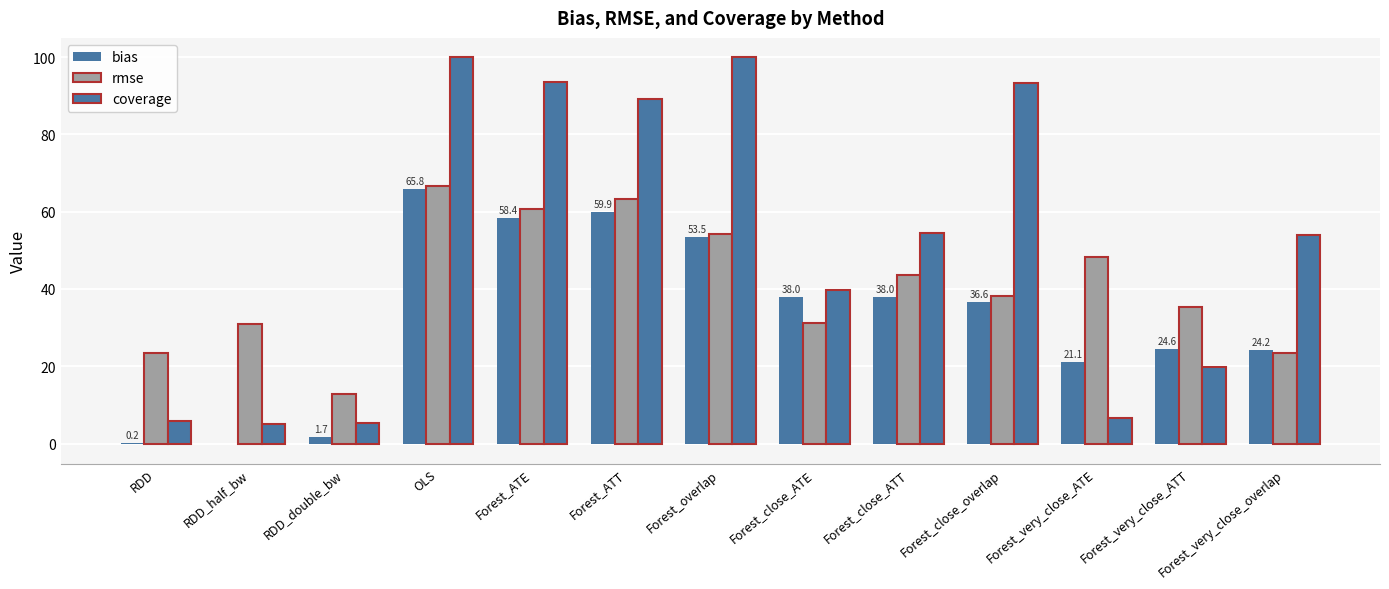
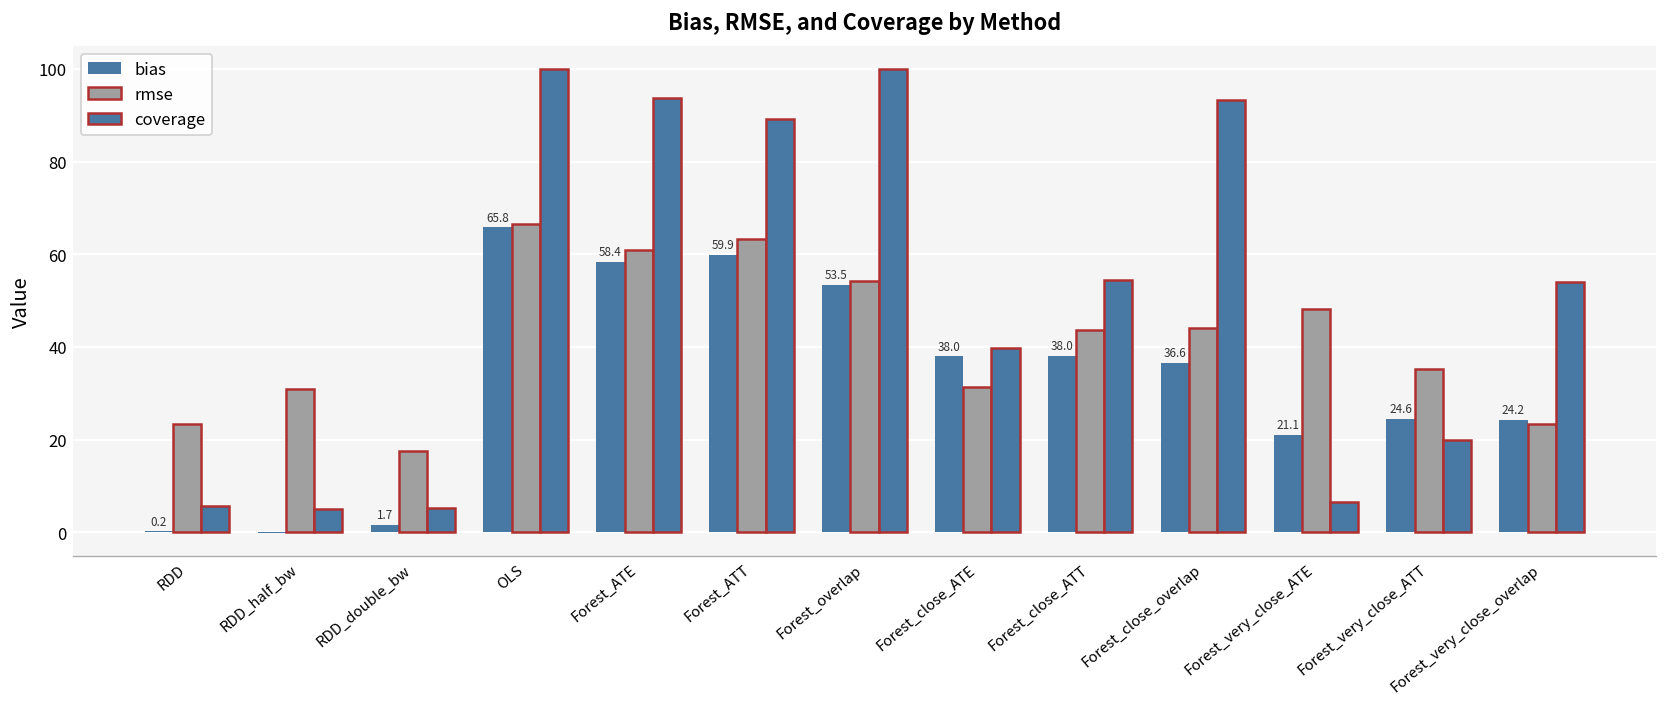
  {
    "rmse": {
      "RDD": 23,
      "RDD_half_bw": 31,
-     "RDD_double_bw": 13,
+     "RDD_double_bw": 18,
      "OLS": 67,
      "Forest_ATE": 61,
      "Forest_ATT": 63,
      "Forest_overlap": 54,
      "Forest_close_ATE": 31,
      "Forest_close_ATT": 44,
-     "Forest_close_overlap": 38,
+     "Forest_close_overlap": 44,
      "Forest_very_close_ATE": 48,
      "Forest_very_close_ATT": 35,
      "Forest_very_close_overlap": 23
    }
  }
